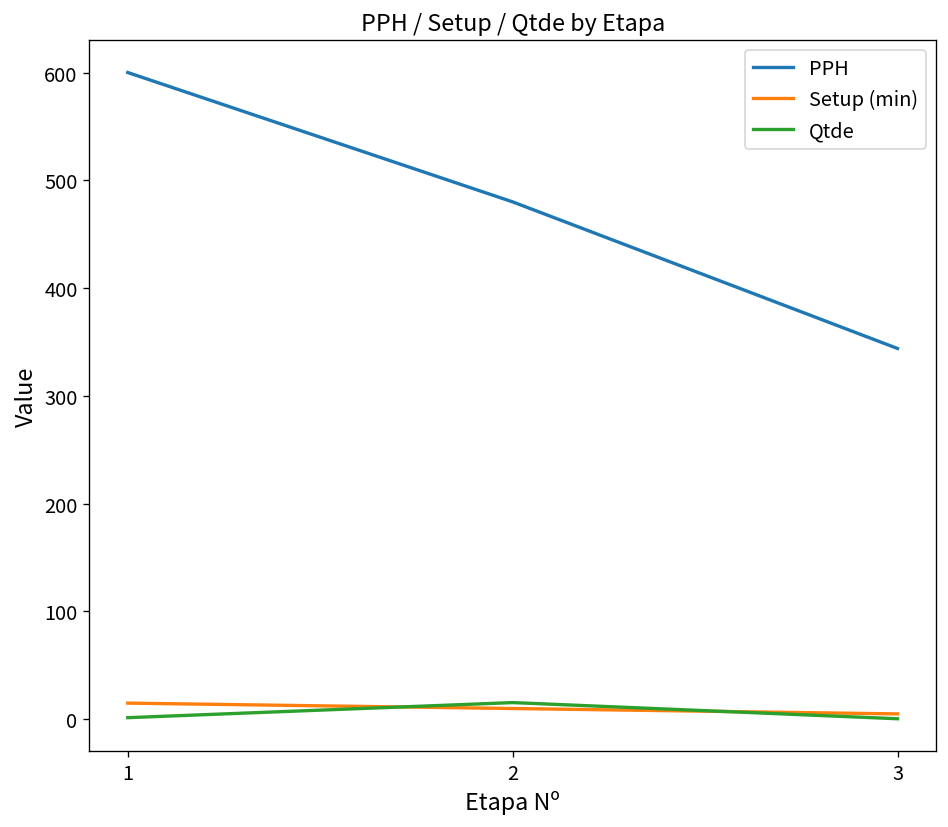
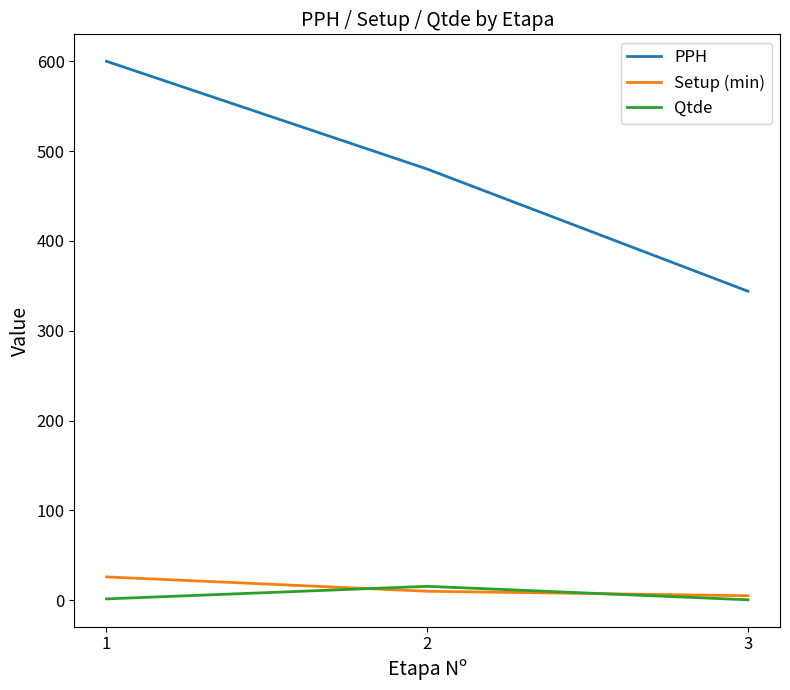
  {
    "PPH": {
      "1": 600,
      "2": 480,
      "3": 340
    },
    "Setup (min)": {
-     "1": 20,
+     "1": 30,
      "2": 10,
      "3": 10
    },
    "Qtde": {
      "1": 0,
      "2": 20,
      "3": 0
    }
  }
